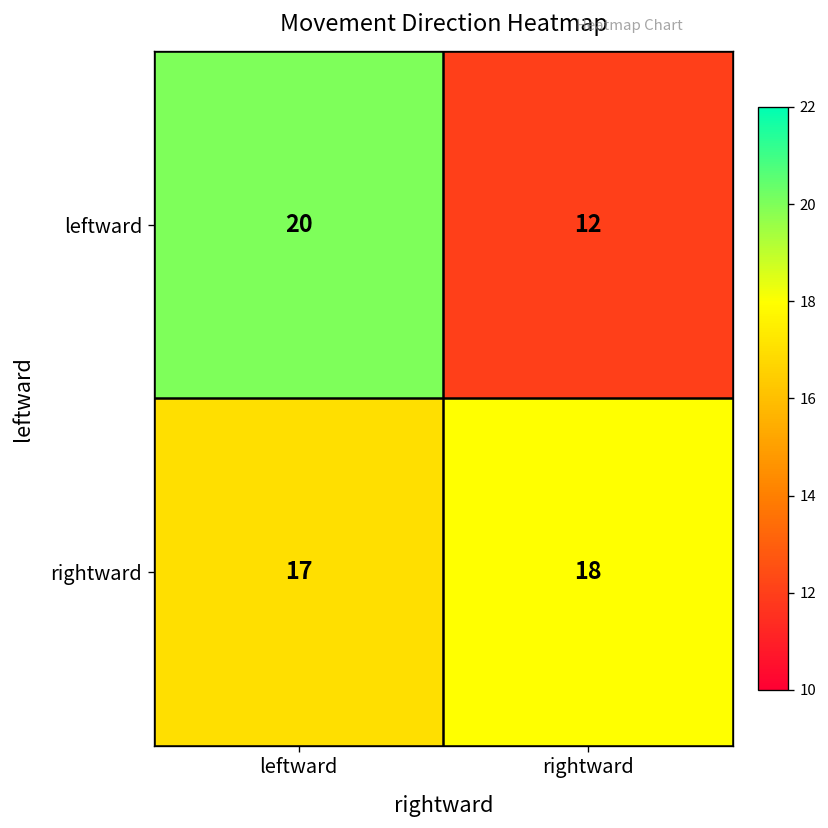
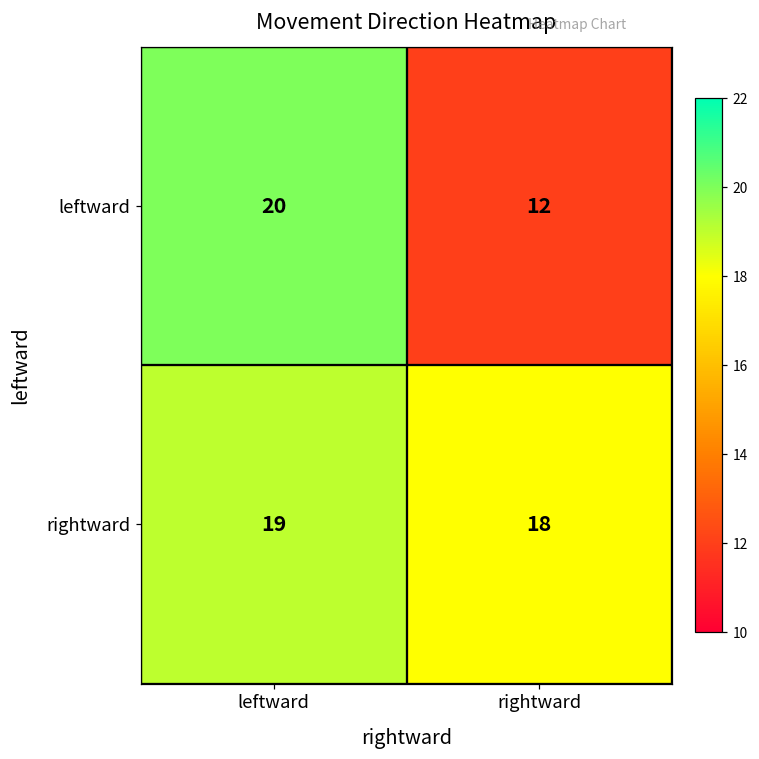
  {
    "leftward": {
      "leftward": 20,
      "rightward": 12
    },
    "rightward": {
-     "leftward": 17,
+     "leftward": 19,
      "rightward": 18
    }
  }
